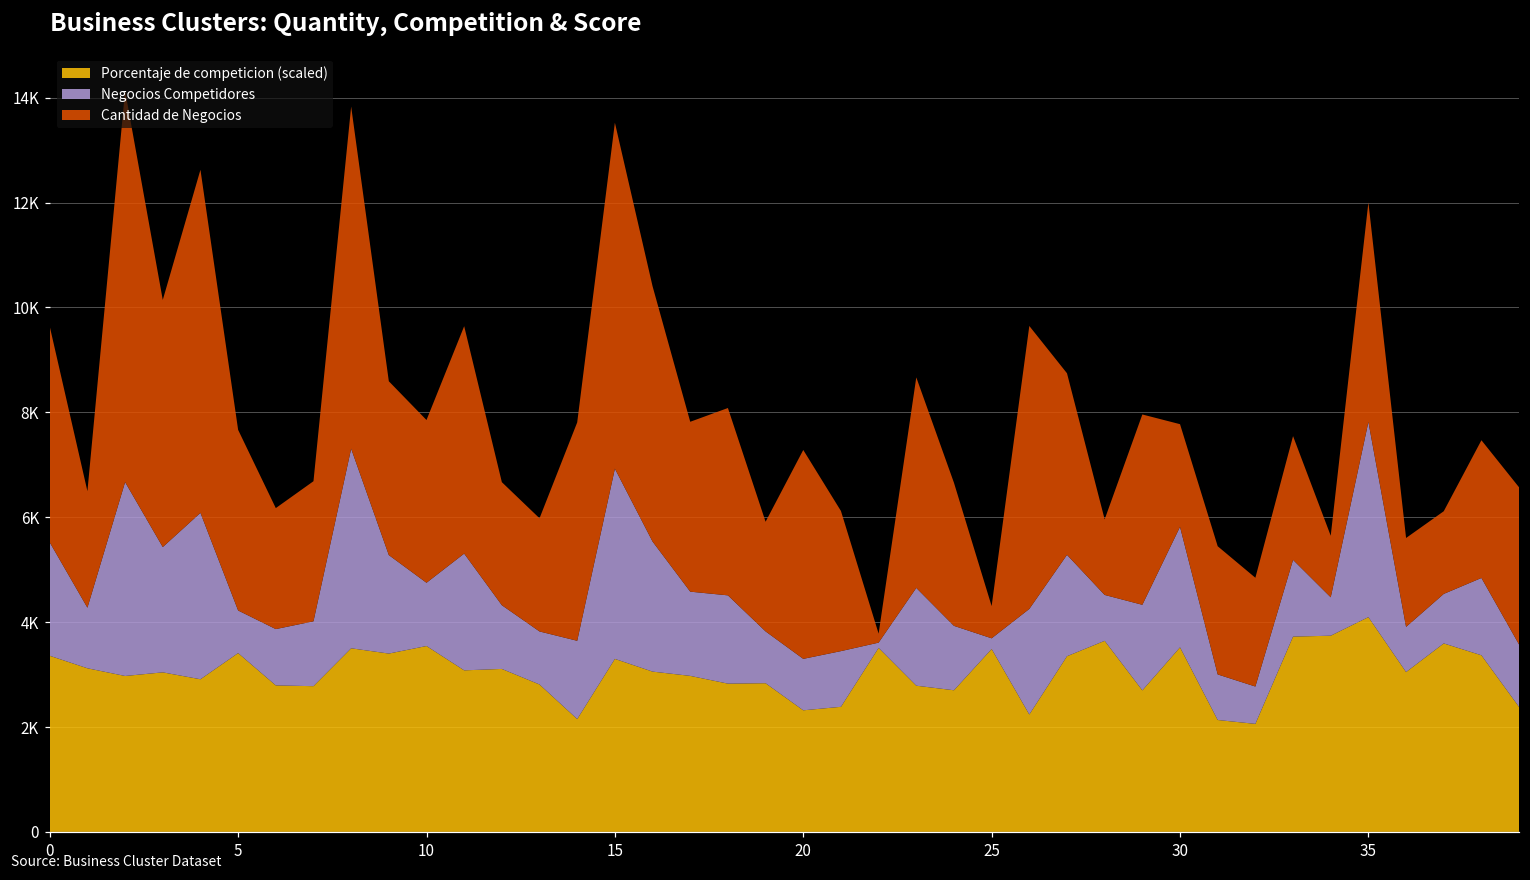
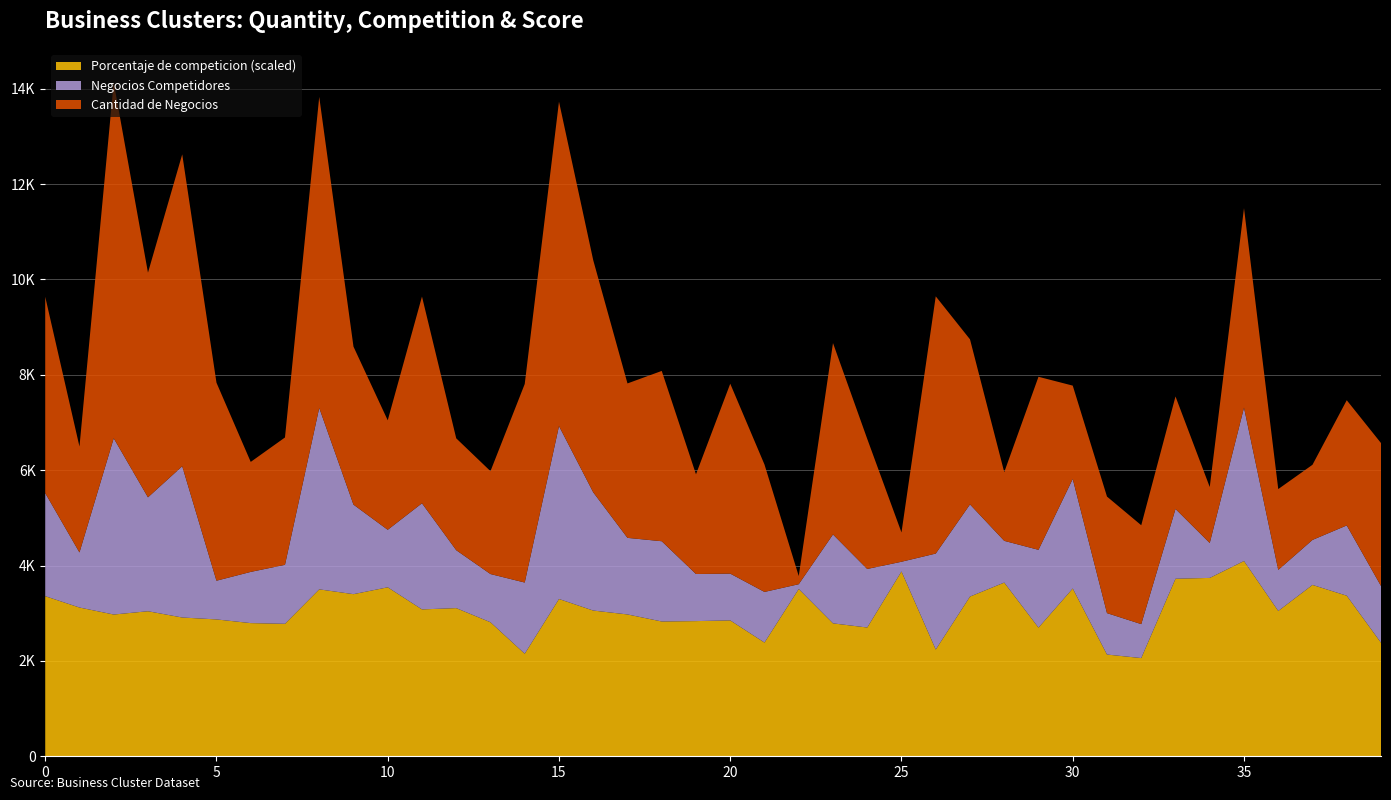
  {
    "Porcentaje de competicion (scaled)": {
      "0": 3400,
-     "5": 3400,
+     "5": 2900,
      "10": 3500,
      "15": 3300,
-     "20": 2300,
-     "25": 3500,
+     "20": 2900,
+     "25": 3900,
      "30": 3500,
      "35": 4100
    },
    "Negocios Competidores": {
      "0": 2200,
      "5": 800,
      "10": 1200,
      "15": 3600,
      "20": 1000,
      "25": 200,
      "30": 2300,
-     "35": 3700
+     "35": 3200
    },
    "Cantidad de Negocios": {
      "0": 4100,
-     "5": 3400,
-     "10": 3100,
-     "15": 6600,
+     "5": 4200,
+     "10": 2300,
+     "15": 6800,
      "20": 4000,
      "25": 600,
      "30": 2000,
      "35": 4200
    }
  }
